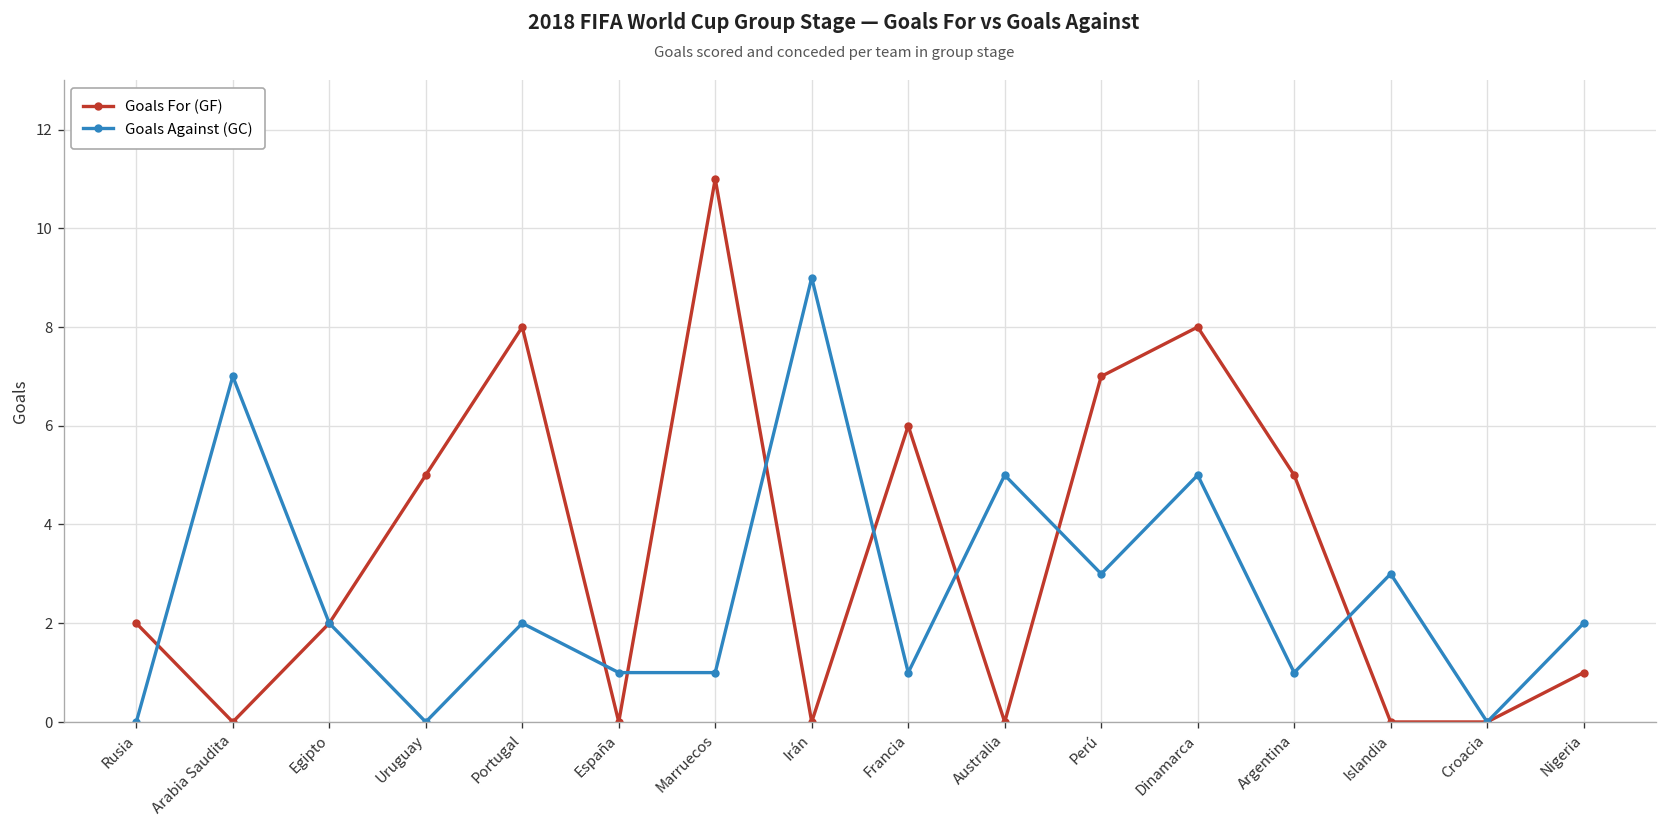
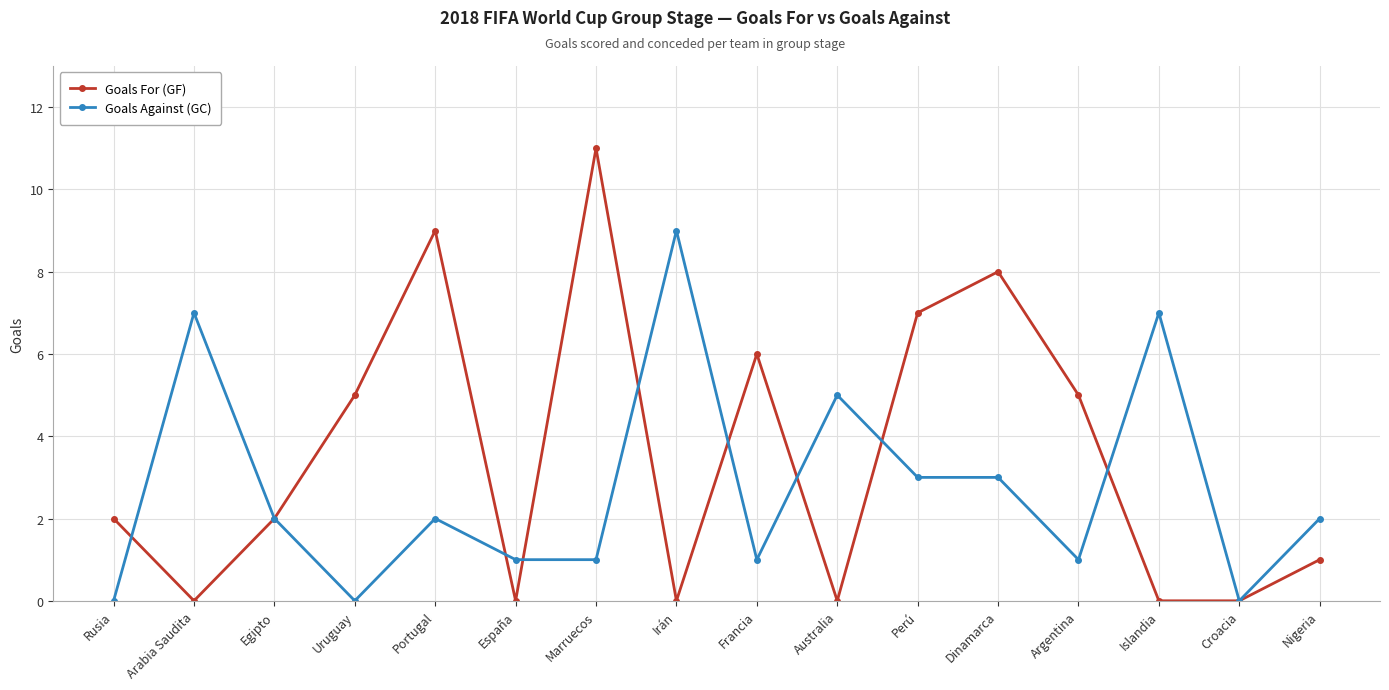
  {
    "Goals For (GF)": {
      "Rusia": 2,
      "Arabia Saudita": 0,
      "Uruguay": 5,
-     "Portugal": 8,
+     "Portugal": 9,
      "España": 0,
      "Marruecos": 11,
      "Irán": 0,
      "Francia": 6,
      "Australia": 0,
      "Perú": 7,
      "Dinamarca": 8,
      "Argentina": 5,
      "Islandia": 0,
      "Nigeria": 1
    },
    "Goals Against (GC)": {
      "Rusia": 0,
      "Arabia Saudita": 7,
      "Uruguay": 0,
      "Portugal": 2,
      "España": 1,
      "Marruecos": 1,
      "Irán": 9,
      "Francia": 1,
      "Australia": 5,
      "Perú": 3,
-     "Dinamarca": 5,
+     "Dinamarca": 3,
      "Argentina": 1,
-     "Islandia": 3,
+     "Islandia": 7,
      "Nigeria": 2
    }
  }
